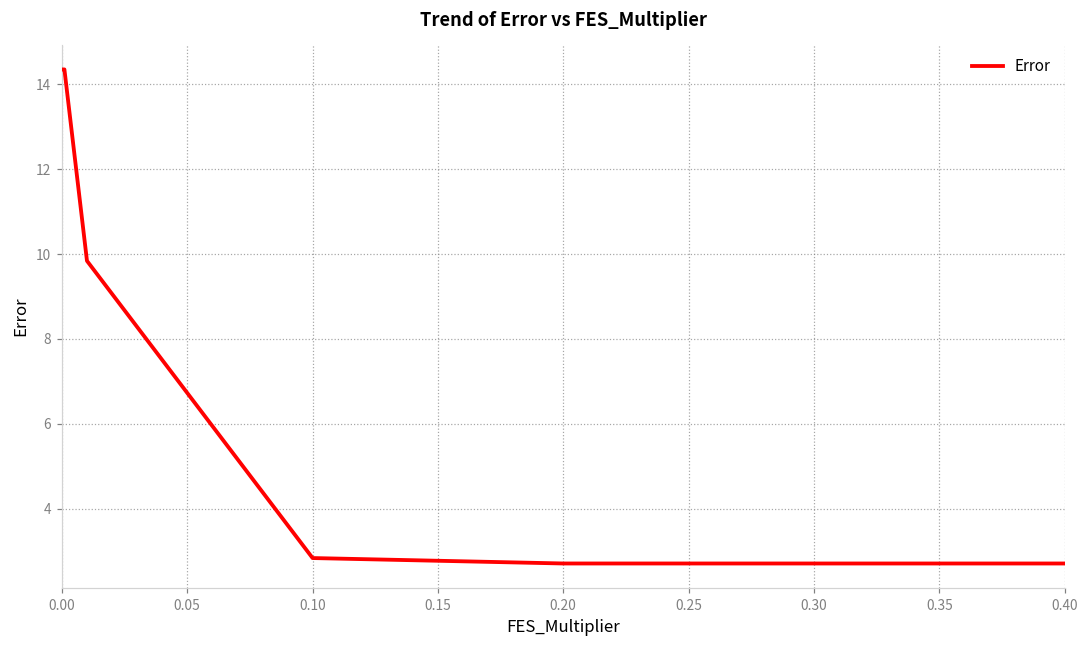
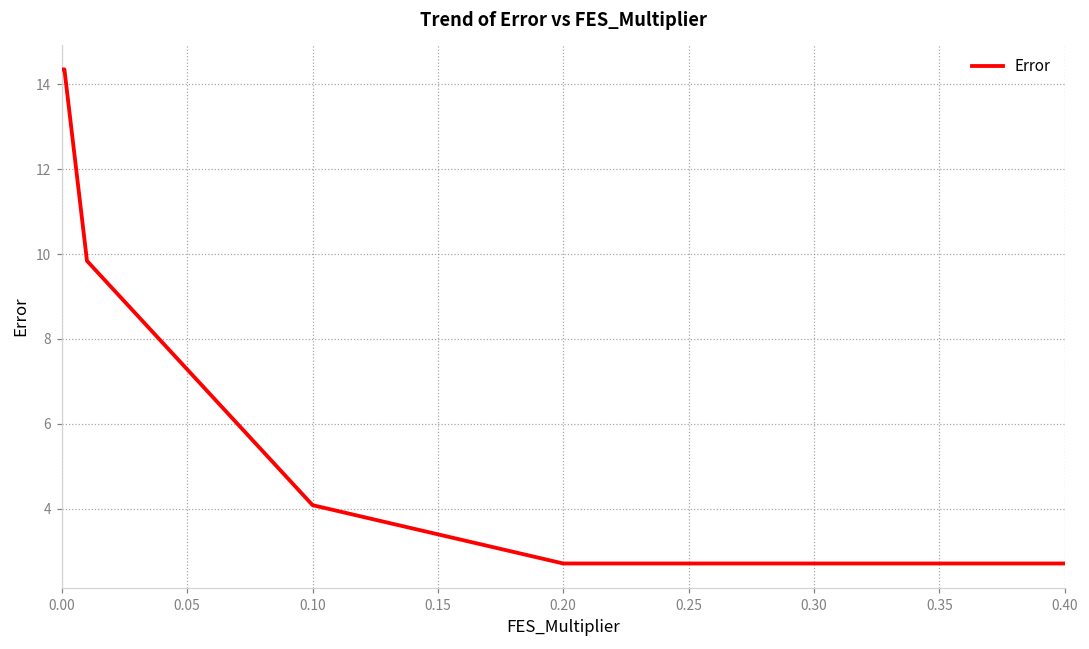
  {
    "0.00": 14.3,
-   "0.10": 2.8,
+   "0.10": 4.1,
    "0.20": 2.7,
    "0.30": 2.7,
    "0.40": 2.7
  }
